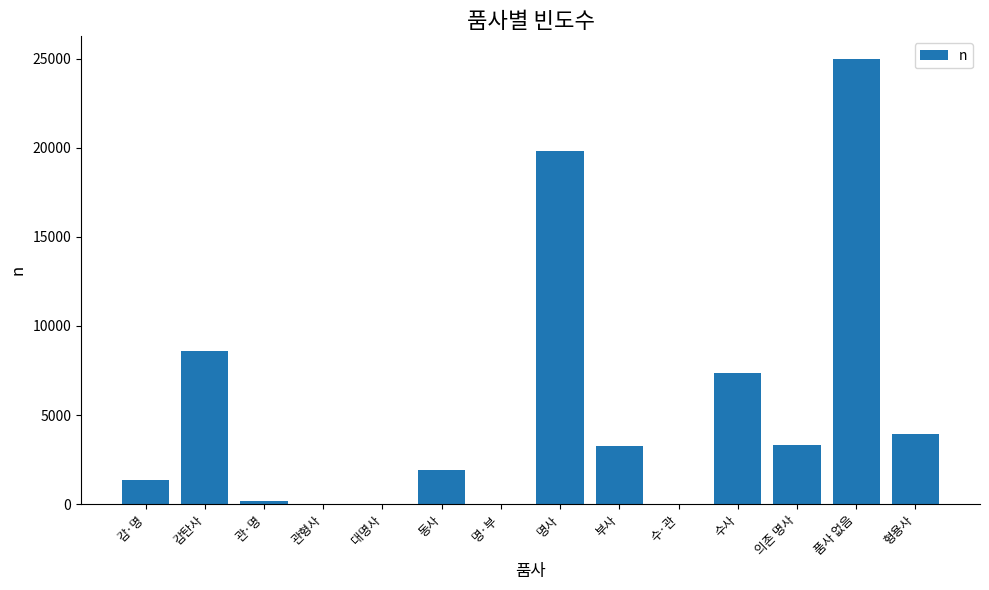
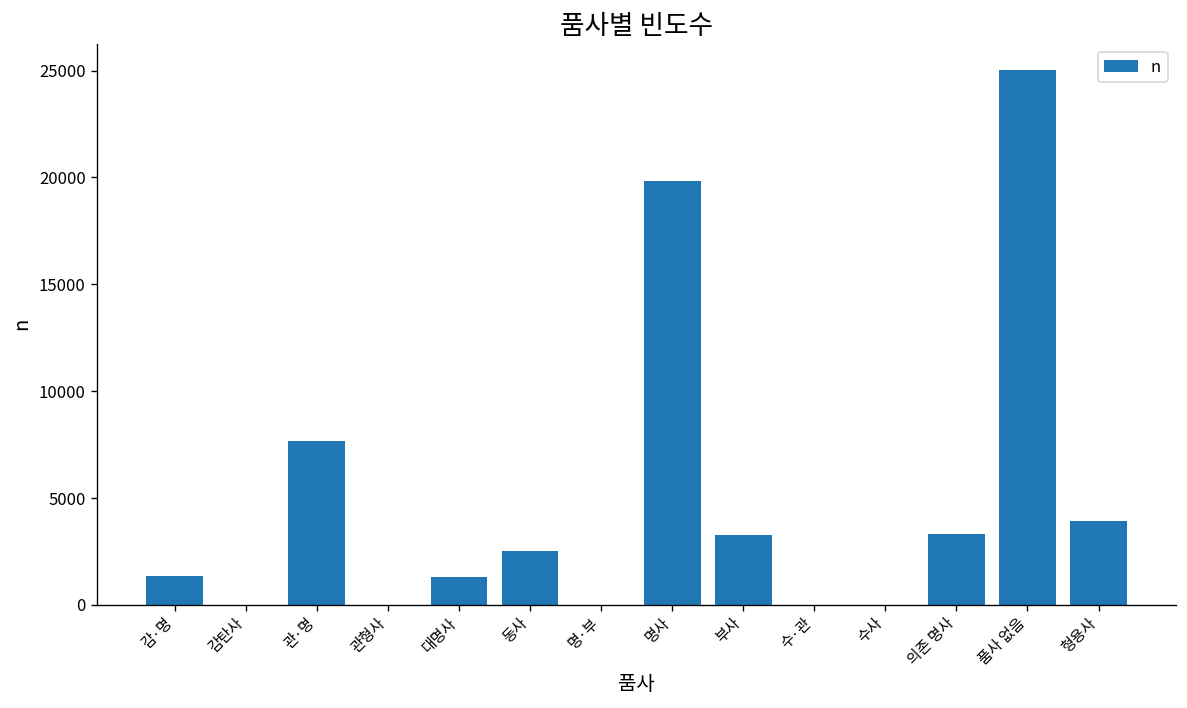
  {
    "감·명": 1300,
-   "감탄사": 8600,
-   "관·명": 200,
-   "대명사": 0,
-   "동사": 1900,
+   "감탄사": 0,
+   "관·명": 7700,
+   "대명사": 1300,
+   "동사": 2500,
    "명사": 19800,
    "부사": 3300,
-   "수사": 7400,
+   "수사": 0,
    "의존 명사": 3300,
    "품사 없음": 25000,
    "형용사": 3900
  }
